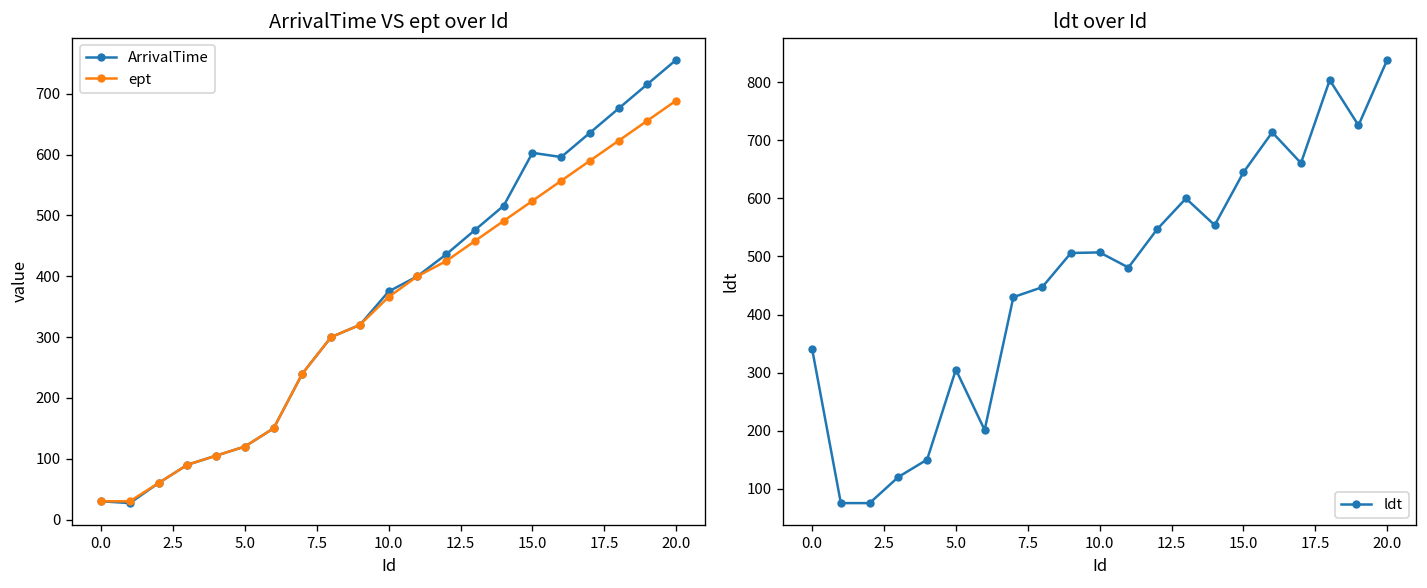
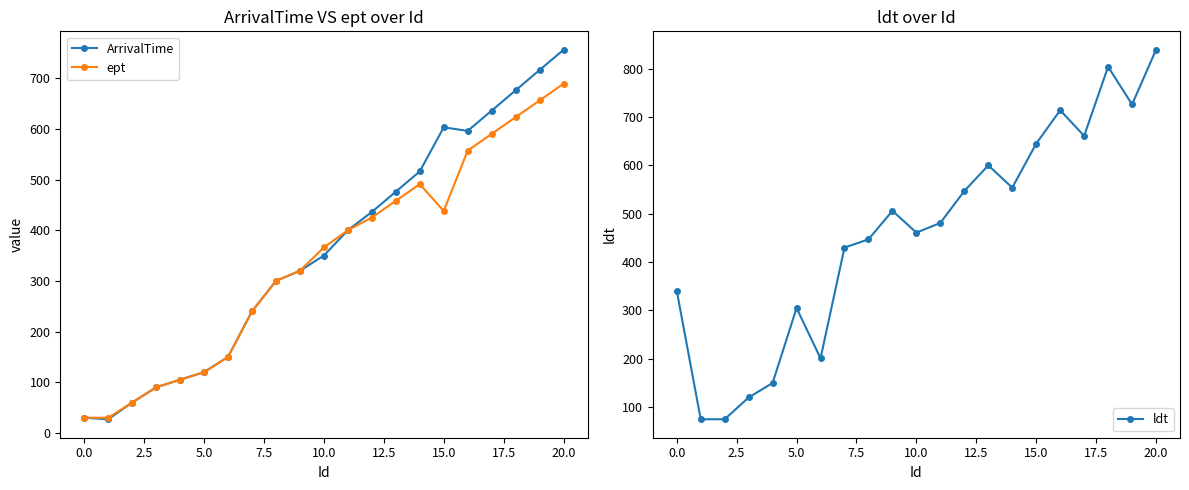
  {
    "ArrivalTime VS ept over Id": {
      "ArrivalTime": {
-       "10.0": 380,
+       "10.0": 350,
        "15.0": 600,
        "20.0": 760
      },
      "ept": {
        "10.0": 370,
-       "15.0": 520,
+       "15.0": 440,
        "20.0": 690
      }
    },
    "ldt over Id": {
      "0.0": 340,
      "5.0": 310,
-     "10.0": 510,
+     "10.0": 460,
      "15.0": 650,
      "20.0": 840
    }
  }
